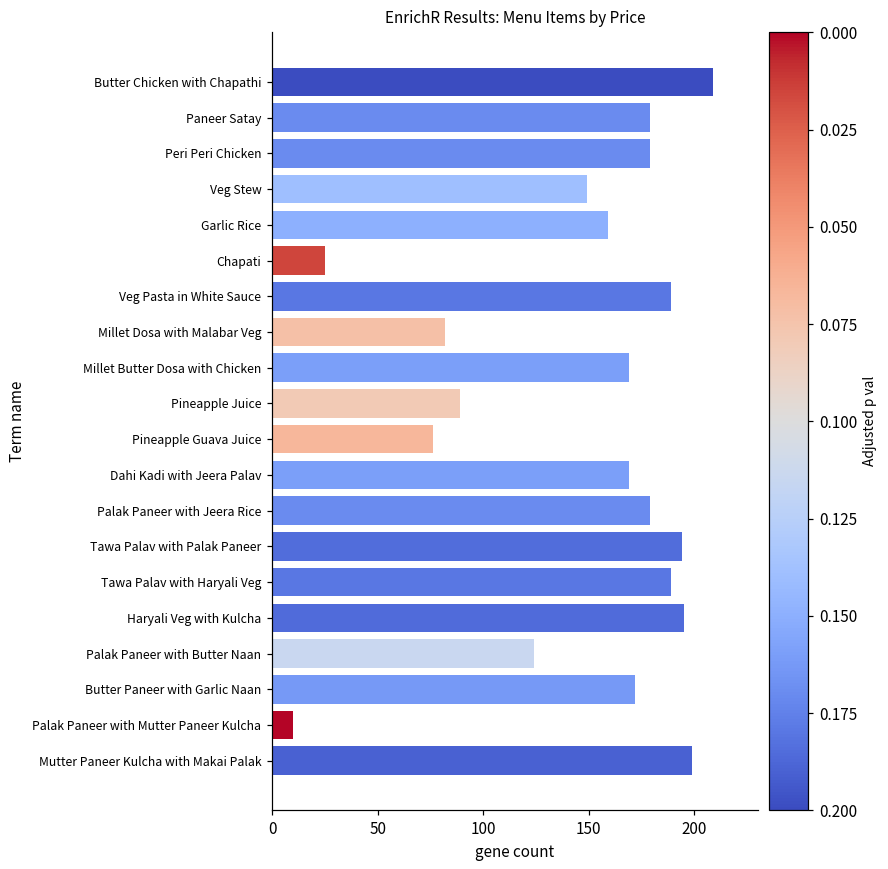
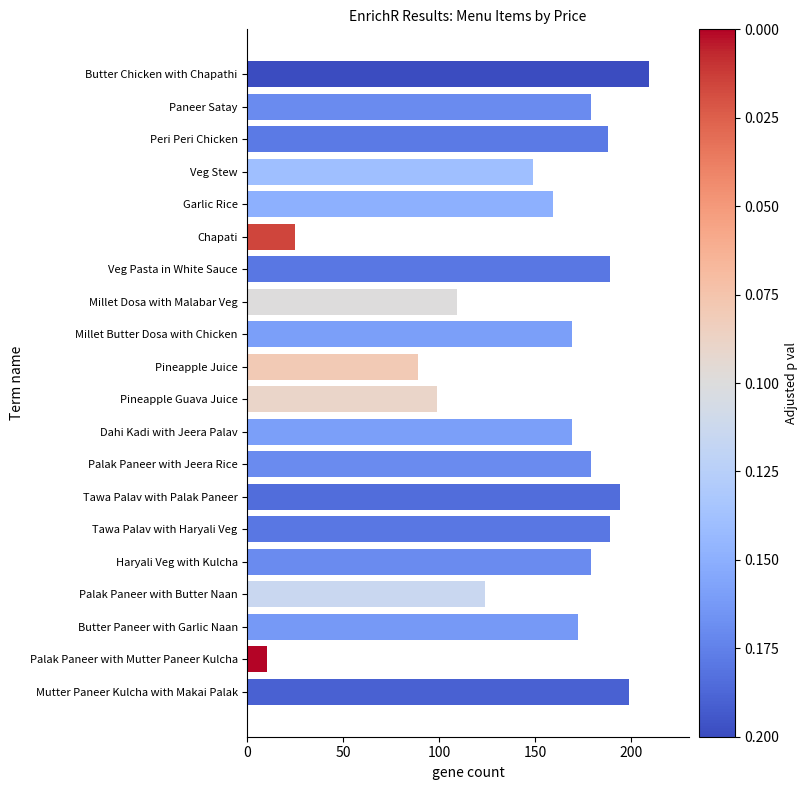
  {
    "Butter Chicken with Chapathi": 209,
    "Paneer Satay": 179,
-   "Peri Peri Chicken": 179,
+   "Peri Peri Chicken": 188,
    "Veg Stew": 149,
    "Garlic Rice": 159,
    "Chapati": 25,
    "Veg Pasta in White Sauce": 189,
-   "Millet Dosa with Malabar Veg": 82,
+   "Millet Dosa with Malabar Veg": 109,
    "Millet Butter Dosa with Chicken": 169,
    "Pineapple Juice": 89,
-   "Pineapple Guava Juice": 76,
+   "Pineapple Guava Juice": 99,
    "Dahi Kadi with Jeera Palav": 169,
    "Palak Paneer with Jeera Rice": 179,
    "Tawa Palav with Palak Paneer": 194,
    "Tawa Palav with Haryali Veg": 189,
-   "Haryali Veg with Kulcha": 195,
+   "Haryali Veg with Kulcha": 179,
    "Palak Paneer with Butter Naan": 124,
    "Butter Paneer with Garlic Naan": 172,
    "Palak Paneer with Mutter Paneer Kulcha": 10,
    "Mutter Paneer Kulcha with Makai Palak": 199
  }
